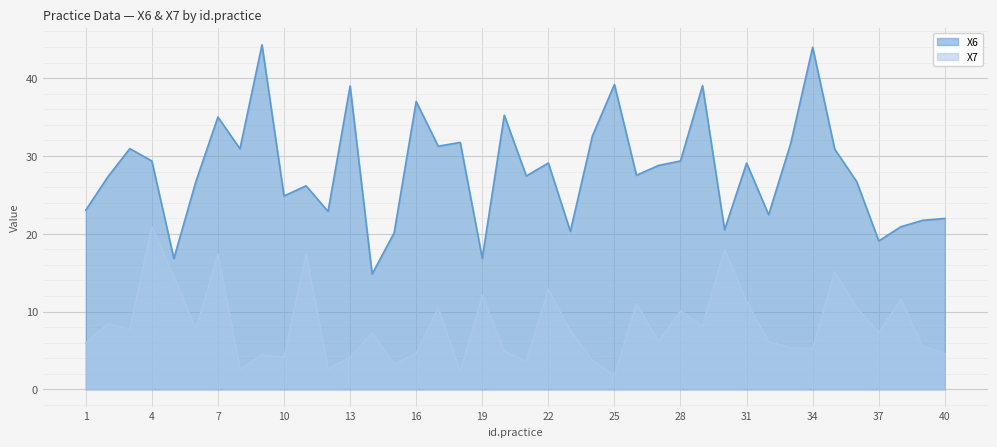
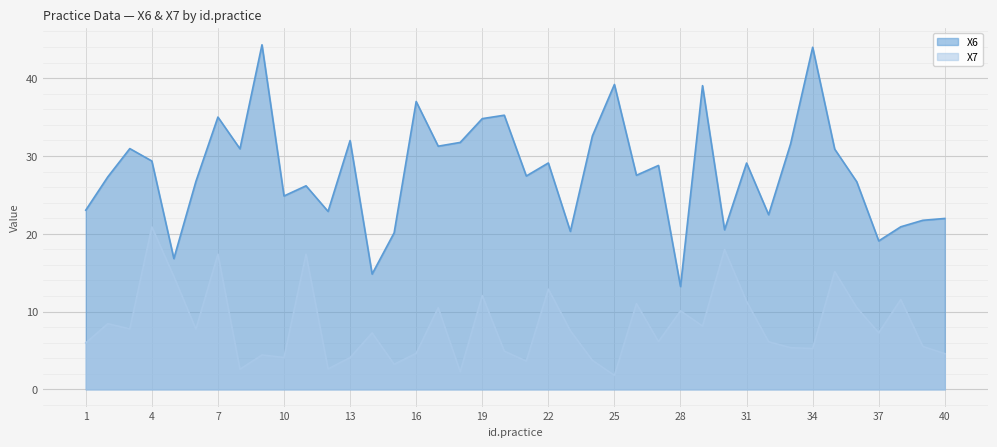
  {
    "X6": {
      "1": 23,
      "4": 29,
      "7": 35,
      "10": 25,
-     "13": 39,
+     "13": 32,
      "16": 37,
-     "19": 17,
+     "19": 35,
      "22": 29,
      "25": 39,
-     "28": 29,
+     "28": 13,
      "31": 29,
      "34": 44,
      "37": 19,
      "40": 22
    },
    "X7": {
      "1": 6,
      "4": 21,
      "7": 17,
      "10": 4,
      "13": 4,
      "16": 5,
      "19": 12,
      "22": 13,
      "25": 2,
      "28": 10,
      "31": 11,
      "34": 5,
      "37": 7,
      "40": 5
    }
  }
